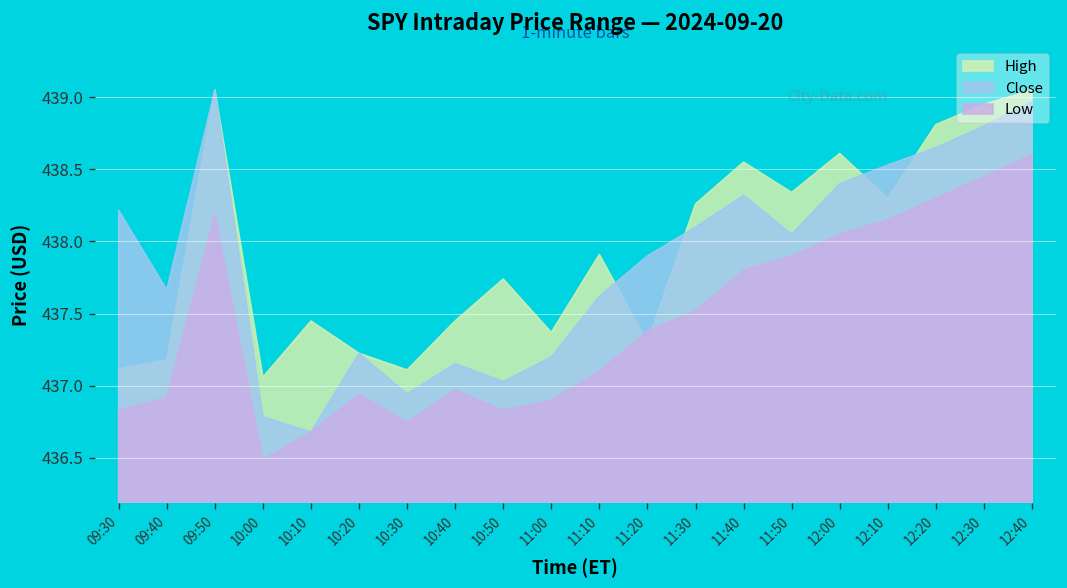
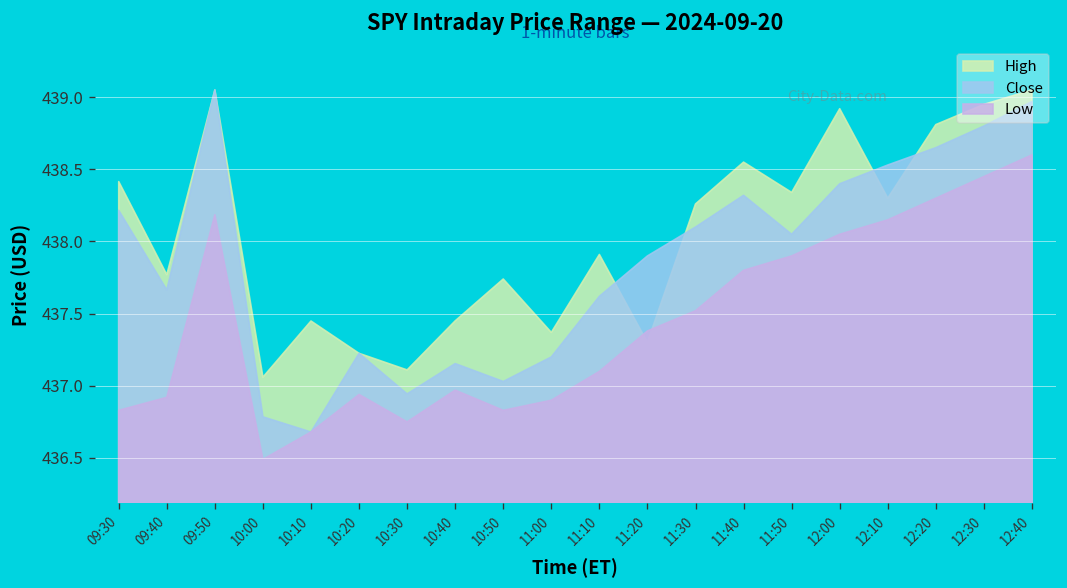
  {
    "High": {
-     "09:30": 437.12,
-     "09:40": 437.18,
+     "09:30": 438.42,
+     "09:40": 437.77,
      "10:00": 437.06,
      "10:10": 437.45,
      "10:30": 437.11,
      "10:40": 437.45,
      "10:50": 437.74,
      "11:00": 437.37,
      "11:10": 437.91,
      "11:20": 437.30,
      "11:30": 438.26,
      "11:40": 438.55,
      "11:50": 438.34,
-     "12:00": 438.61,
+     "12:00": 438.92,
      "12:10": 438.30,
      "12:20": 438.81
    }
  }
